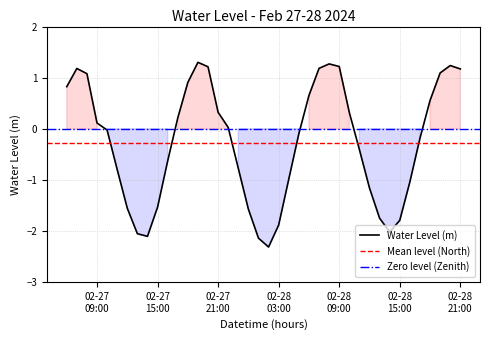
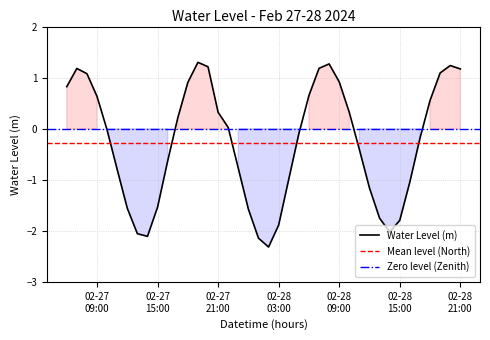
  {
    "Water Level (m)": {
-     "02-27 09:00": 0.1,
+     "02-27 09:00": 0.6,
      "02-27 15:00": -1.5,
      "02-28 03:00": -1.9,
-     "02-28 09:00": 1.2,
+     "02-28 09:00": 0.9,
      "02-28 15:00": -1.8
    }
  }
